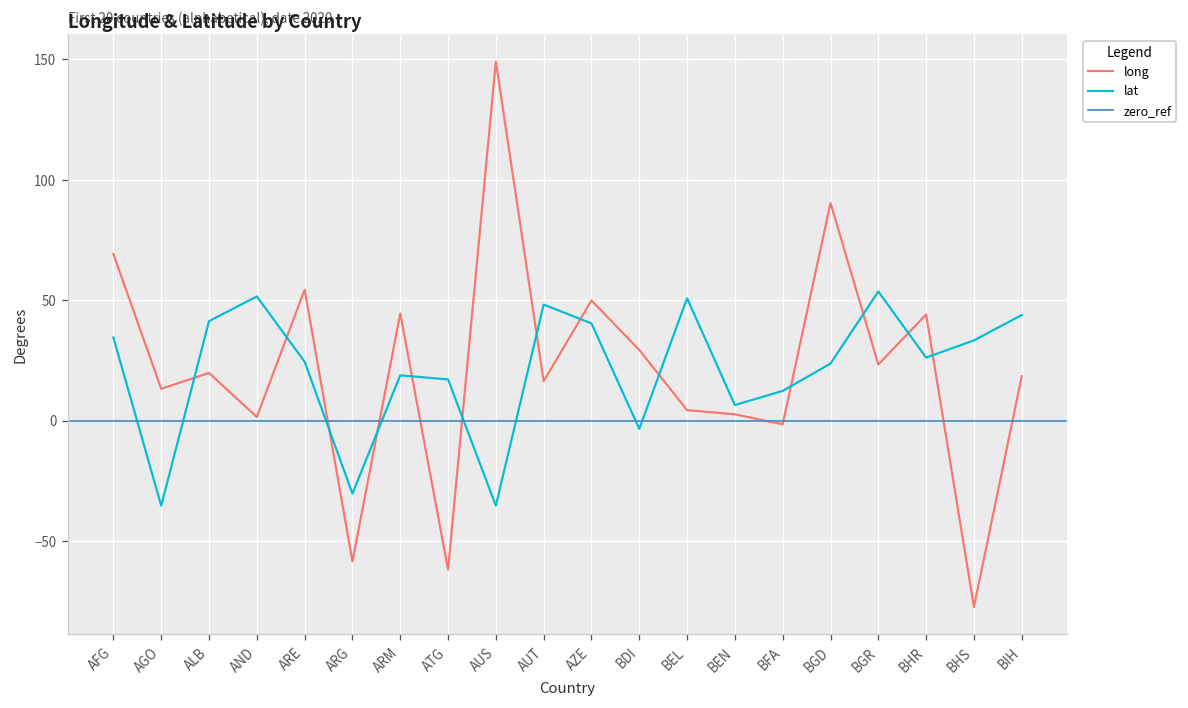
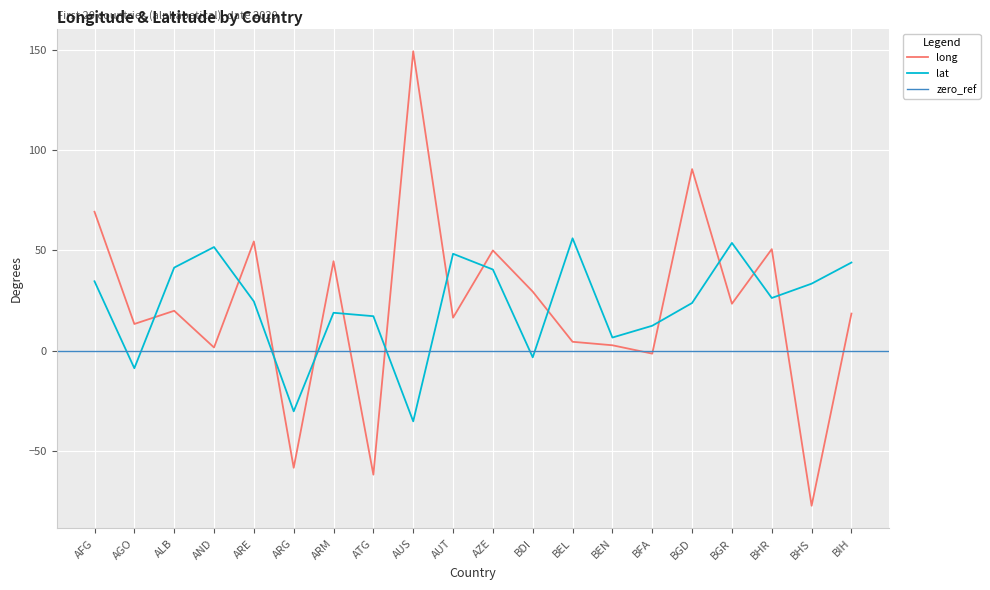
  {
    "long": {
      "AFG": 69,
      "AGO": 13,
      "ALB": 20,
      "AND": 2,
      "ARE": 54,
      "ARG": -58,
      "ARM": 45,
      "ATG": -62,
      "AUS": 149,
      "AUT": 16,
      "AZE": 50,
      "BDI": 29,
      "BEL": 4,
      "BEN": 3,
      "BFA": -2,
      "BGD": 90,
      "BGR": 23,
-     "BHR": 44,
+     "BHR": 51,
      "BHS": -77,
      "BIH": 18
    },
    "lat": {
      "AFG": 35,
-     "AGO": -35,
+     "AGO": -9,
      "ALB": 41,
      "AND": 52,
      "ARE": 24,
      "ARG": -30,
      "ARM": 19,
      "ATG": 17,
      "AUS": -35,
      "AUT": 48,
      "AZE": 40,
      "BDI": -3,
-     "BEL": 51,
+     "BEL": 56,
      "BEN": 6,
      "BFA": 12,
      "BGD": 24,
      "BGR": 54,
      "BHR": 26,
      "BHS": 33,
      "BIH": 44
    }
  }
